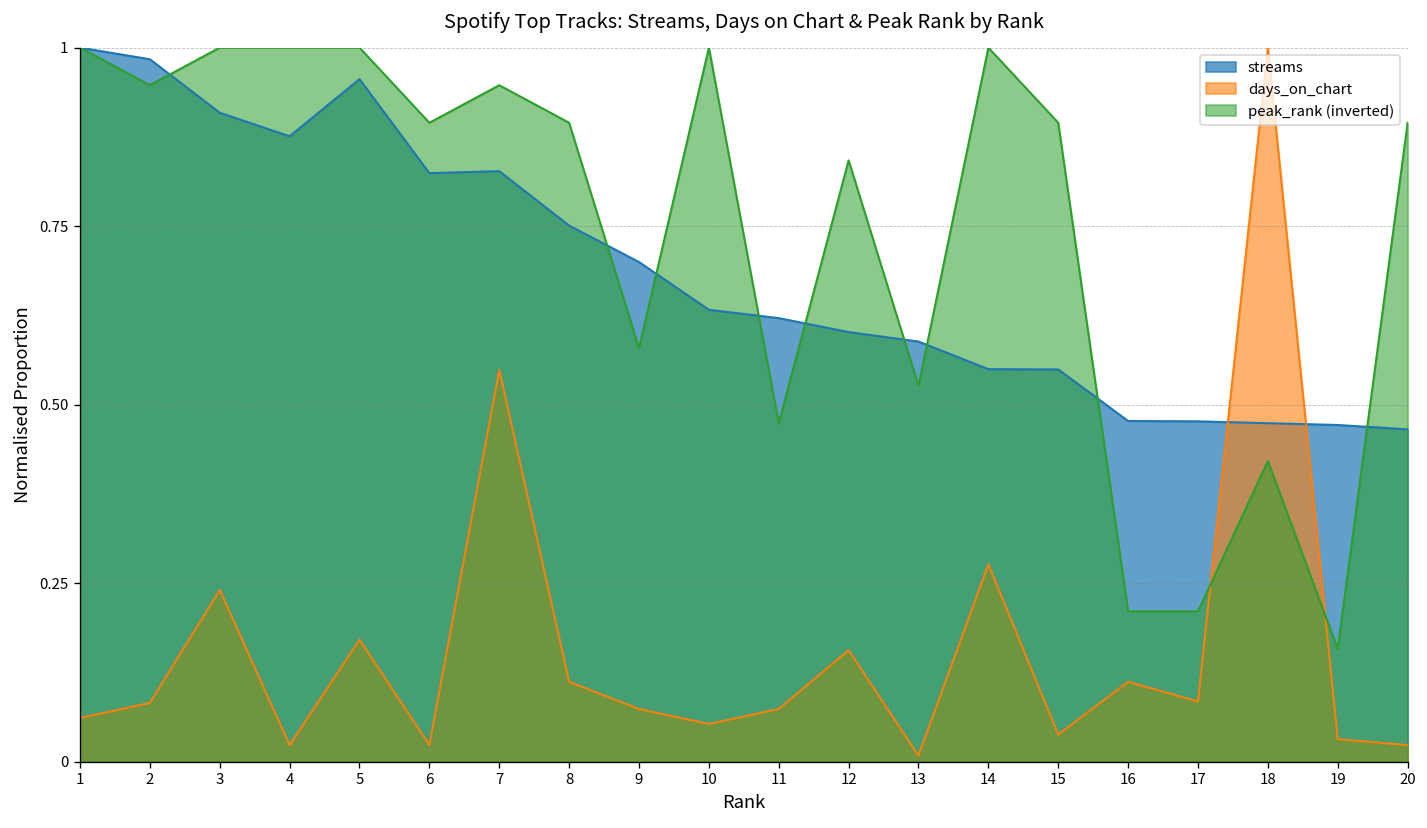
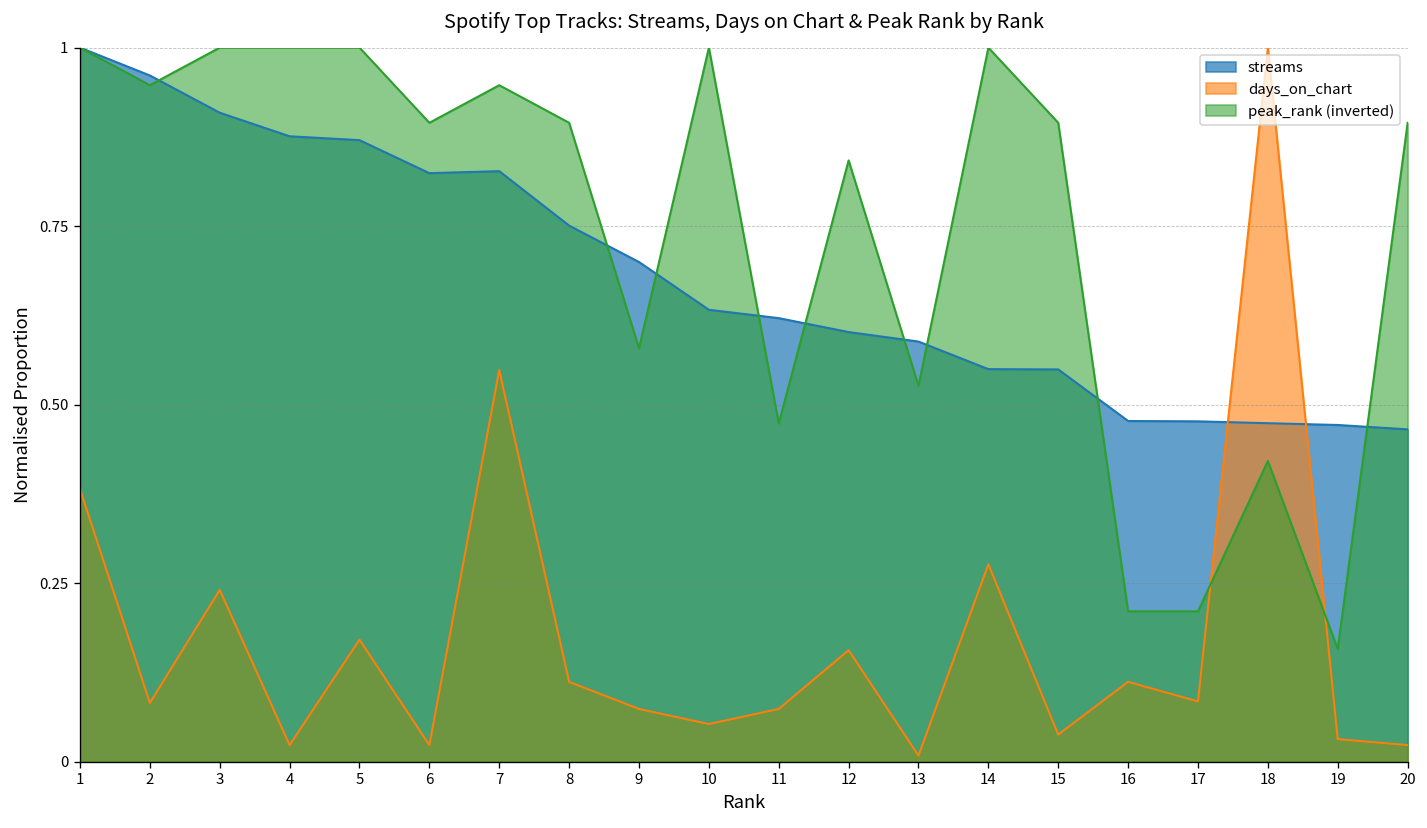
  {
    "streams": {
-     "2": 0.98,
+     "2": 0.96,
      "3": 0.91,
      "4": 0.88,
-     "5": 0.96,
+     "5": 0.87,
      "6": 0.82,
      "7": 0.83,
      "8": 0.75,
      "9": 0.70,
      "10": 0.63,
      "11": 0.62,
      "12": 0.60,
      "13": 0.59,
      "14": 0.55,
      "15": 0.55,
      "16": 0.48,
      "17": 0.48,
      "18": 0.47,
      "19": 0.47,
      "20": 0.47
    },
    "days_on_chart": {
-     "1": 0.06,
+     "1": 0.38,
      "2": 0.08,
      "3": 0.24,
      "4": 0.02,
      "5": 0.17,
      "6": 0.02,
      "7": 0.55,
      "8": 0.11,
      "9": 0.07,
      "10": 0.05,
      "11": 0.07,
      "12": 0.16,
      "13": 0.01,
      "14": 0.28,
      "15": 0.04,
      "16": 0.11,
      "17": 0.08,
      "18": 1.00,
      "19": 0.03,
      "20": 0.02
    },
    "peak_rank (inverted)": {
      "2": 0.95,
      "3": 1.00,
      "4": 1.00,
      "5": 1.00,
      "6": 0.89,
      "7": 0.95,
      "8": 0.89,
      "9": 0.58,
      "10": 1.00,
      "11": 0.47,
      "12": 0.84,
      "13": 0.53,
      "14": 1.00,
      "15": 0.89,
      "16": 0.21,
      "17": 0.21,
      "18": 0.42,
      "19": 0.16,
      "20": 0.89
    }
  }
